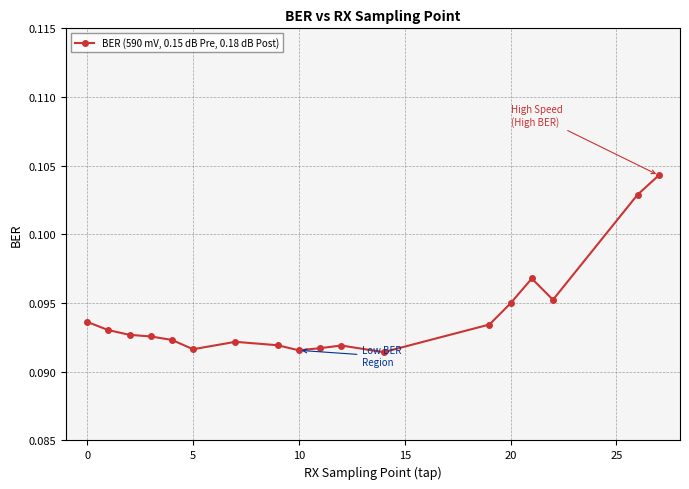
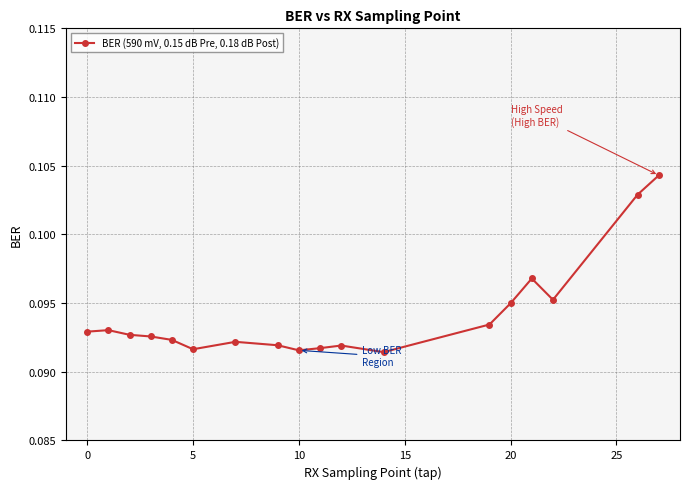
  {
-   "0": 0.0936,
+   "0": 0.0929,
    "5": 0.0916,
    "10": 0.0916,
    "20": 0.0950
  }
